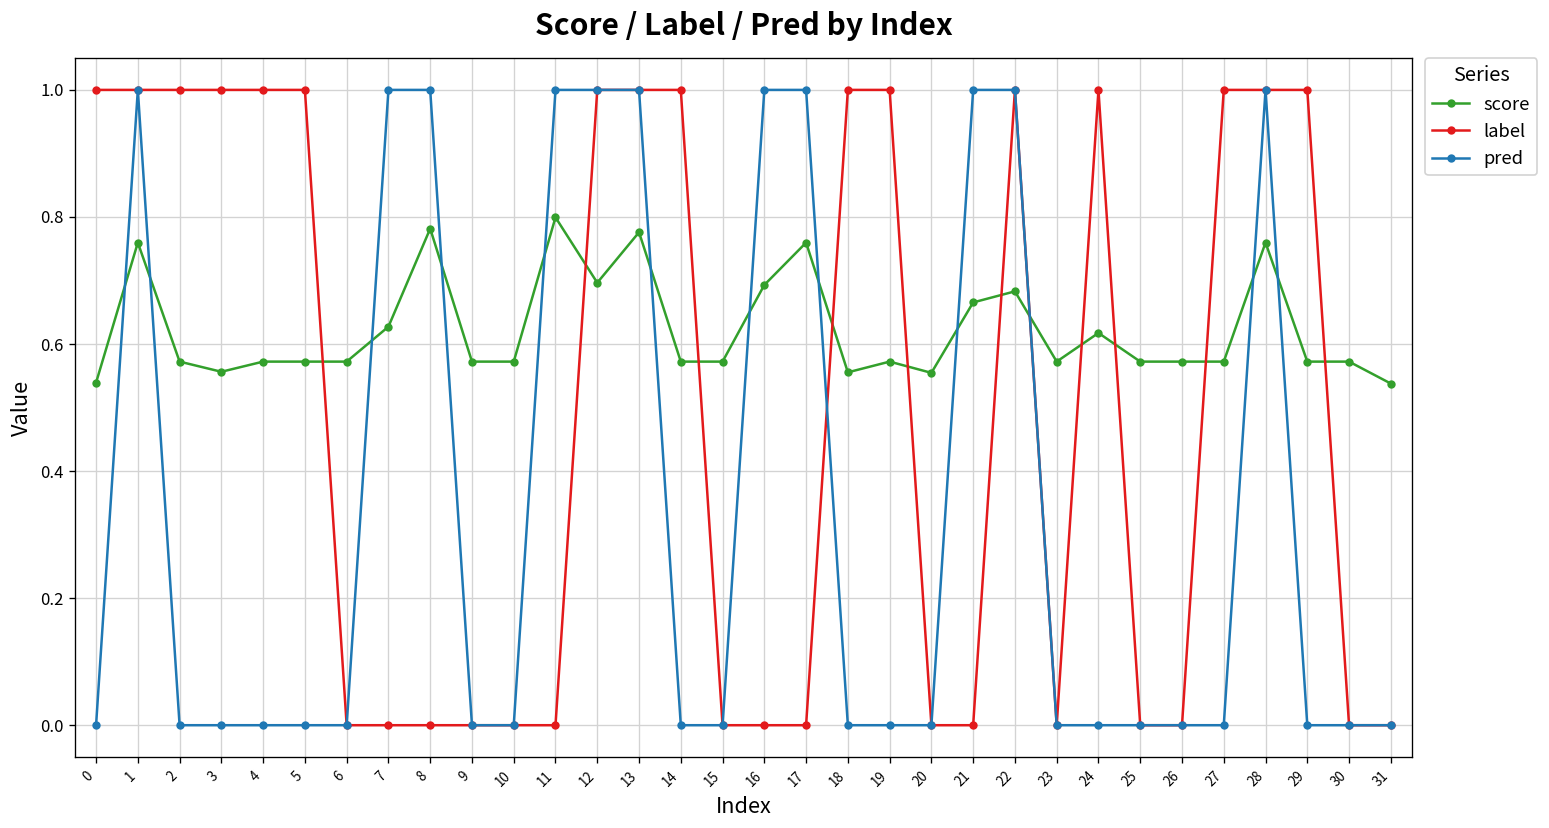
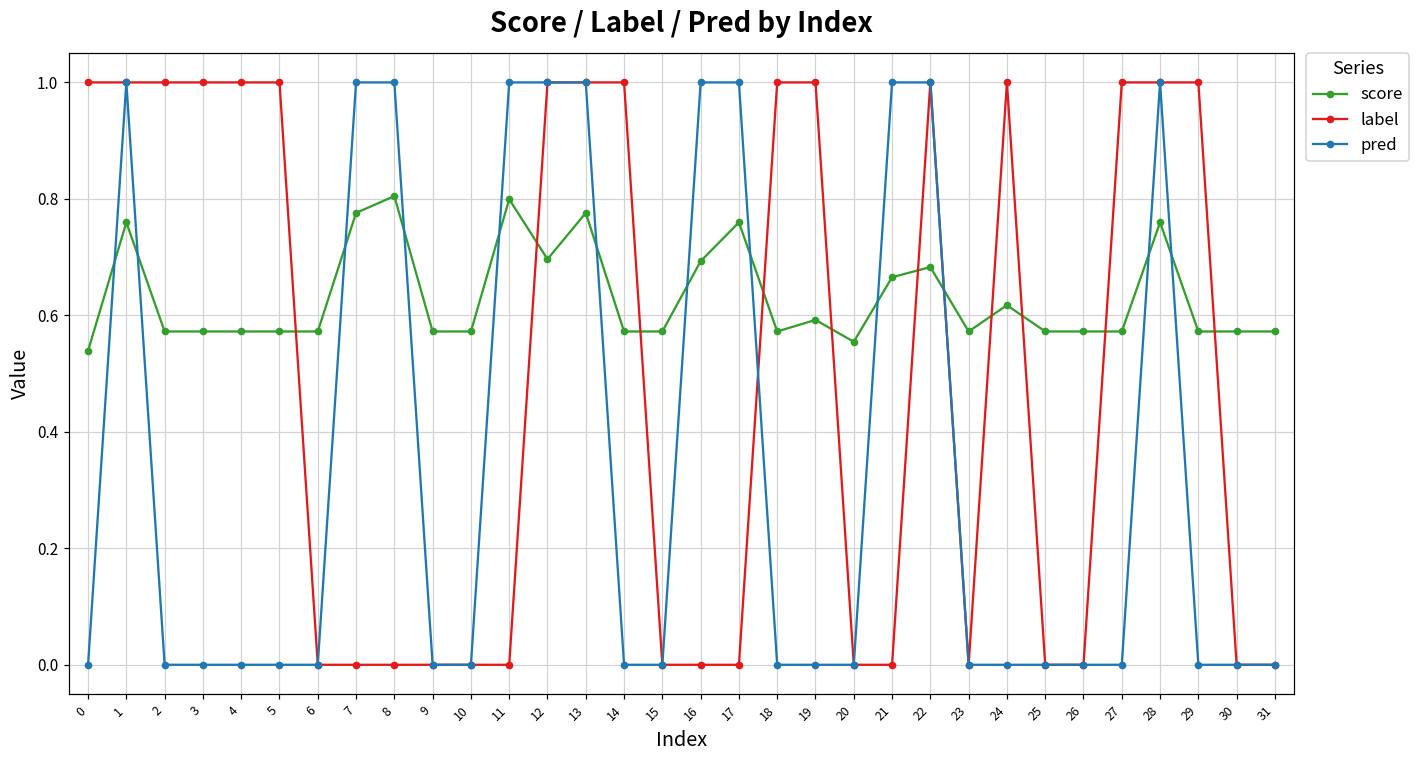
  {
    "score": {
      "0": 0.54,
      "1": 0.76,
      "2": 0.57,
-     "3": 0.56,
+     "3": 0.57,
      "4": 0.57,
      "5": 0.57,
      "6": 0.57,
-     "7": 0.63,
-     "8": 0.78,
+     "7": 0.78,
+     "8": 0.80,
      "9": 0.57,
      "10": 0.57,
      "11": 0.80,
      "12": 0.70,
      "13": 0.78,
      "14": 0.57,
      "15": 0.57,
      "16": 0.69,
      "17": 0.76,
-     "18": 0.56,
-     "19": 0.57,
+     "18": 0.57,
+     "19": 0.59,
      "20": 0.55,
      "21": 0.67,
      "22": 0.68,
      "23": 0.57,
      "24": 0.62,
      "25": 0.57,
      "26": 0.57,
      "27": 0.57,
      "28": 0.76,
      "29": 0.57,
      "30": 0.57,
-     "31": 0.54
+     "31": 0.57
    },
    "label": {
      "0": 1.00,
      "2": 1.00,
      "3": 1.00,
      "4": 1.00,
      "5": 1.00,
      "7": 0.00,
      "8": 0.00,
      "11": 0.00,
      "14": 1.00,
      "16": 0.00,
      "17": 0.00,
      "18": 1.00,
      "19": 1.00,
      "21": 0.00,
      "24": 1.00,
      "27": 1.00,
      "29": 1.00
    },
    "pred": {
      "0": 0.00,
      "2": 0.00,
      "3": 0.00,
      "4": 0.00,
      "5": 0.00,
      "7": 1.00,
      "8": 1.00,
      "11": 1.00,
      "14": 0.00,
      "16": 1.00,
      "17": 1.00,
      "18": 0.00,
      "19": 0.00,
      "21": 1.00,
      "24": 0.00,
      "27": 0.00,
      "29": 0.00
    }
  }
